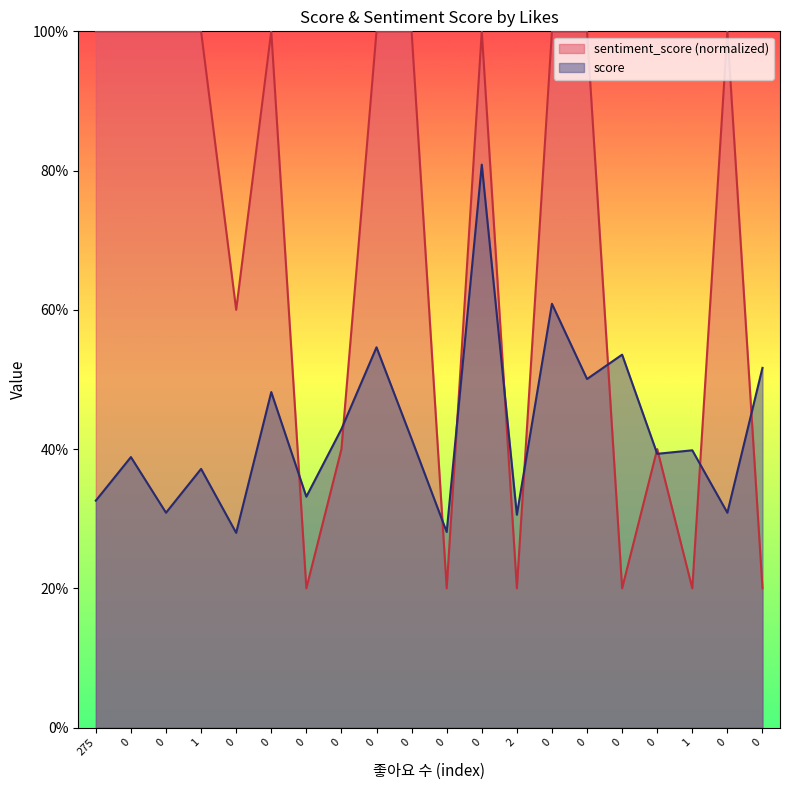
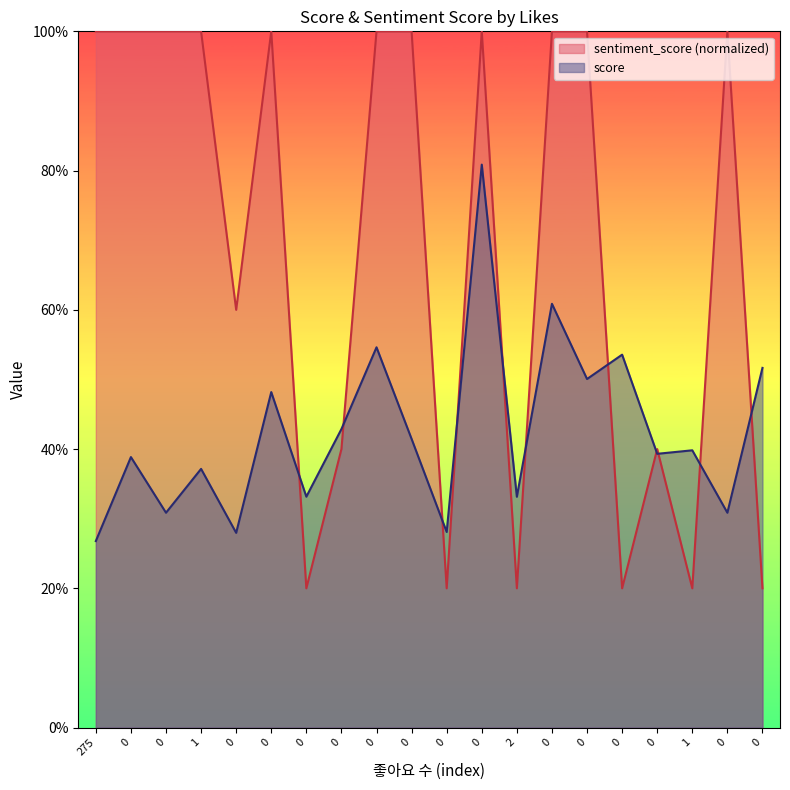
  {
    "sentiment_score (normalized)": {
      "275": "100%",
      "2": "20%"
    },
    "score": {
-     "275": "33%",
-     "2": "31%"
+     "275": "27%",
+     "2": "33%"
    }
  }
